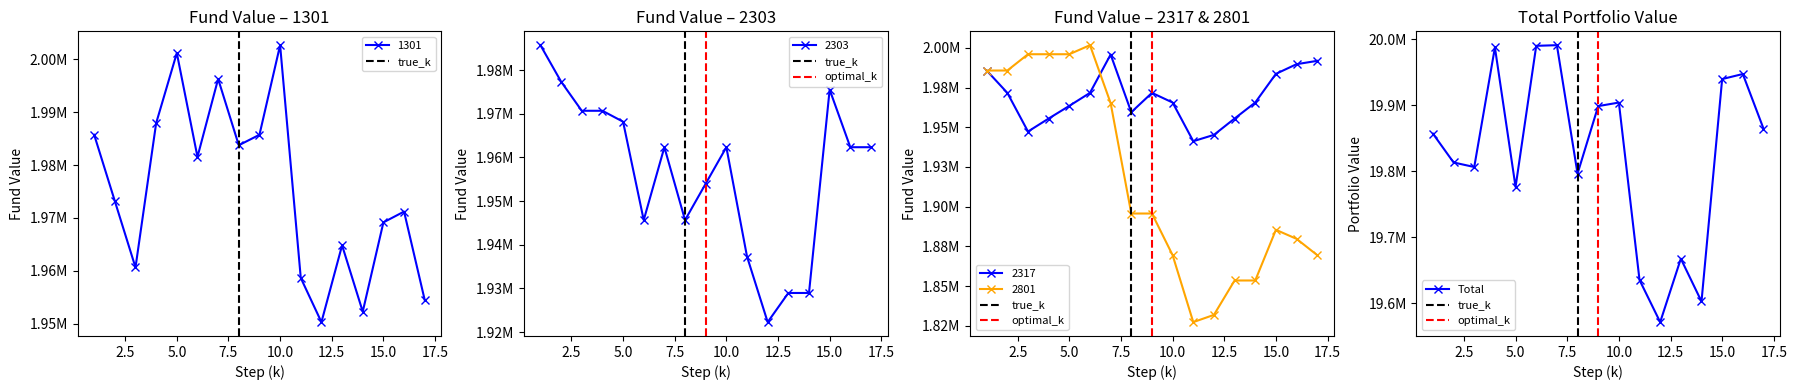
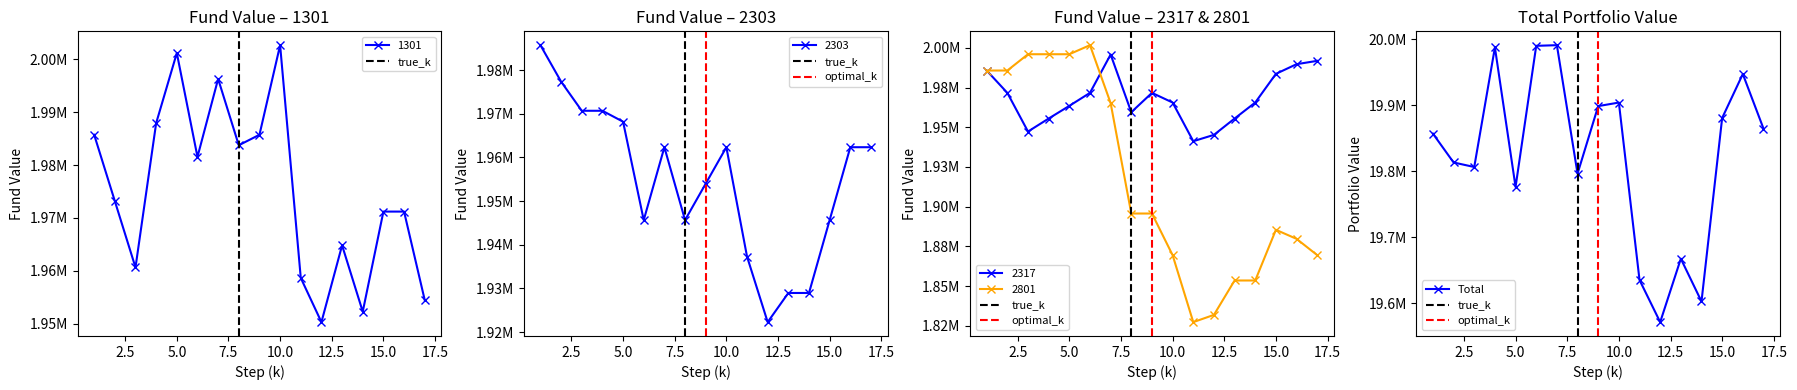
  {
    "Fund Value – 1301": {
      "5.0": 2001000,
      "10.0": 2003000,
-     "15.0": 1969000
+     "15.0": 1971000
    },
    "Fund Value – 2303": {
      "5.0": 1968000,
      "10.0": 1962000,
-     "15.0": 1976000
+     "15.0": 1946000
    },
    "Total Portfolio Value": {
      "5.0": 19780000,
      "10.0": 19900000,
-     "15.0": 19940000
+     "15.0": 19880000
    }
  }
